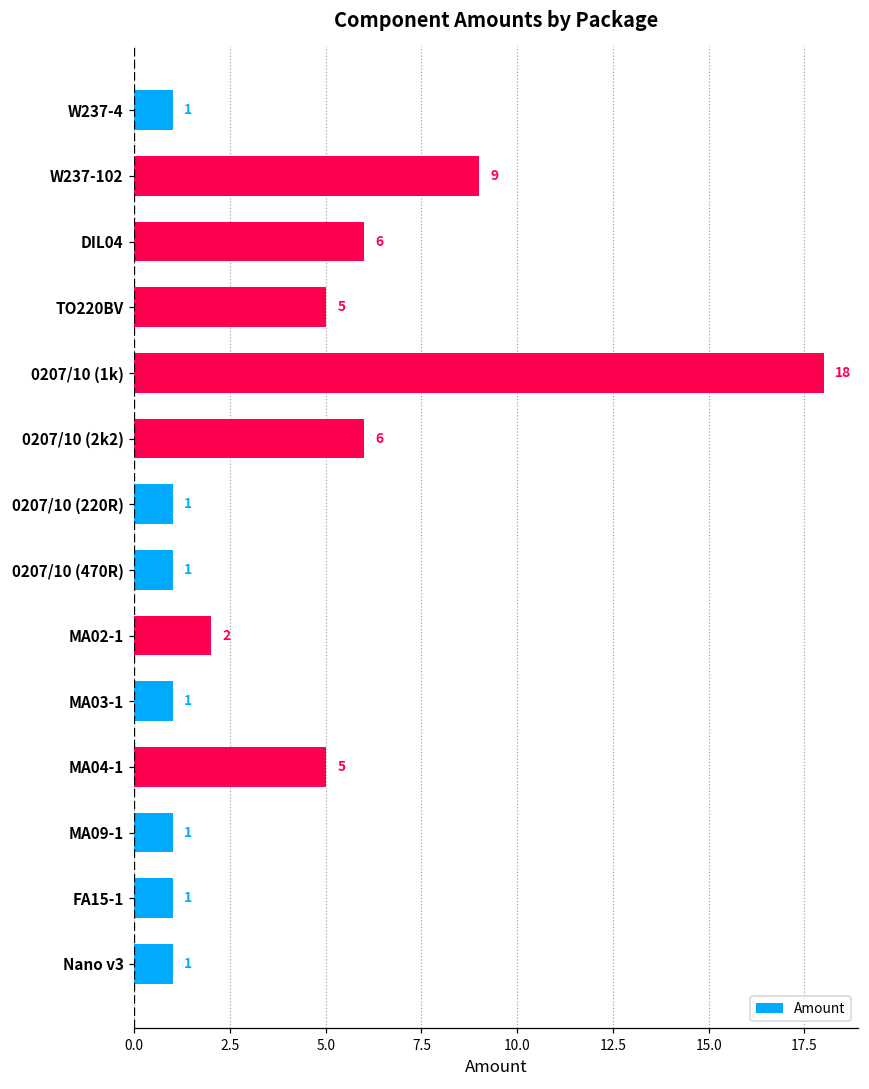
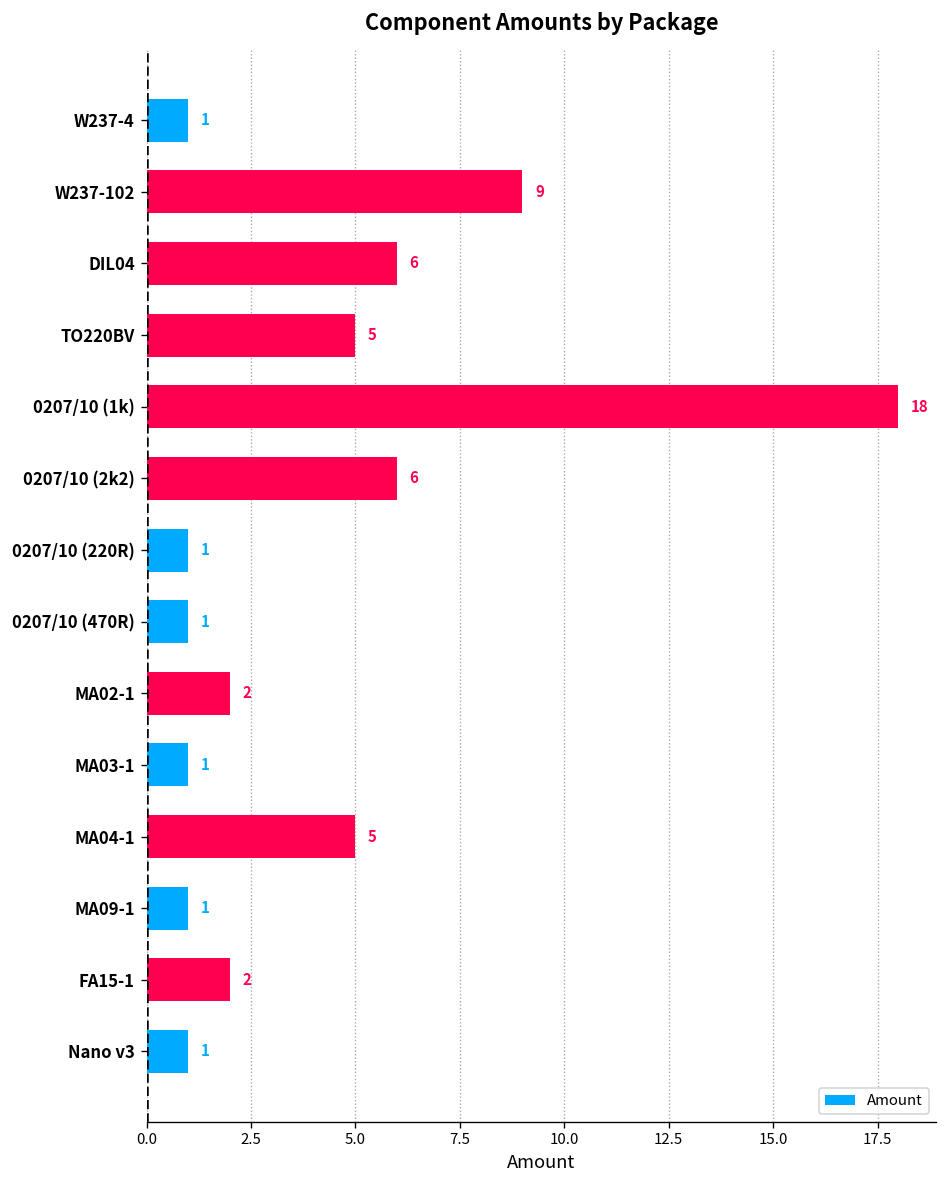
  {
    "W237-4": 1,
    "W237-102": 9,
    "DIL04": 6,
    "TO220BV": 5,
    "0207/10 (1k)": 18,
    "0207/10 (2k2)": 6,
    "0207/10 (220R)": 1,
    "0207/10 (470R)": 1,
    "MA02-1": 2,
    "MA03-1": 1,
    "MA04-1": 5,
    "MA09-1": 1,
-   "FA15-1": 1,
+   "FA15-1": 2,
    "Nano v3": 1
  }
